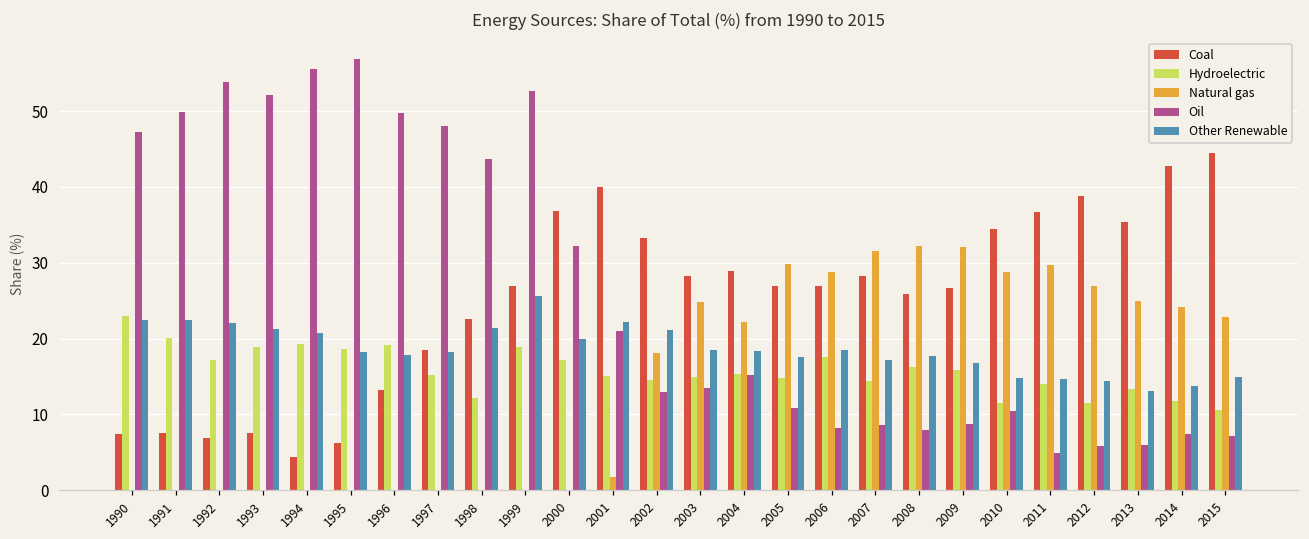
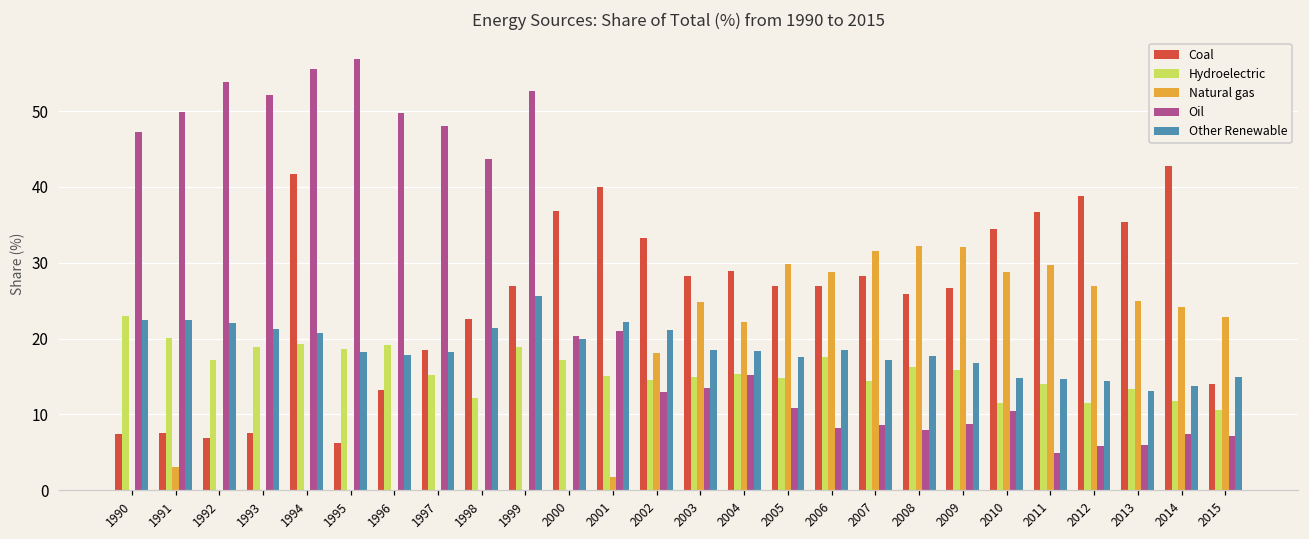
  {
    "Coal": {
      "1990": 7,
      "1991": 8,
      "1992": 7,
      "1993": 8,
-     "1994": 4,
+     "1994": 42,
      "1995": 6,
      "1996": 13,
      "1997": 19,
      "1998": 23,
      "1999": 27,
      "2000": 37,
      "2001": 40,
      "2002": 33,
      "2003": 28,
      "2004": 29,
      "2005": 27,
      "2006": 27,
      "2007": 28,
      "2008": 26,
      "2009": 27,
      "2010": 34,
      "2011": 37,
      "2012": 39,
      "2013": 35,
      "2014": 43,
-     "2015": 45
+     "2015": 14
    },
    "Hydroelectric": {
      "1990": 23,
      "1991": 20,
      "1992": 17,
      "1993": 19,
      "1994": 19,
      "1995": 19,
      "1996": 19,
      "1997": 15,
      "1998": 12,
      "1999": 19,
      "2000": 17,
      "2001": 15,
      "2002": 15,
      "2003": 15,
      "2004": 15,
      "2005": 15,
      "2006": 18,
      "2007": 14,
      "2008": 16,
      "2009": 16,
      "2010": 12,
      "2011": 14,
      "2012": 11,
      "2013": 13,
      "2014": 12,
      "2015": 11
    },
    "Natural gas": {
      "1990": 0,
-     "1991": 0,
+     "1991": 3,
      "1992": 0,
      "1993": 0,
      "2001": 2,
      "2002": 18,
      "2003": 25,
      "2004": 22,
      "2005": 30,
      "2006": 29,
      "2007": 32,
      "2008": 32,
      "2009": 32,
      "2010": 29,
      "2011": 30,
      "2012": 27,
      "2013": 25,
      "2014": 24,
      "2015": 23
    },
    "Oil": {
      "1990": 47,
      "1991": 50,
      "1992": 54,
      "1993": 52,
      "1994": 56,
      "1995": 57,
      "1996": 50,
      "1997": 48,
      "1998": 44,
      "1999": 53,
-     "2000": 32,
+     "2000": 20,
      "2001": 21,
      "2002": 13,
      "2003": 14,
      "2004": 15,
      "2005": 11,
      "2006": 8,
      "2007": 9,
      "2008": 8,
      "2009": 9,
      "2010": 10,
      "2011": 5,
      "2012": 6,
      "2013": 6,
      "2014": 7,
      "2015": 7
    },
    "Other Renewable": {
      "1990": 22,
      "1991": 22,
      "1992": 22,
      "1993": 21,
      "1994": 21,
      "1995": 18,
      "1996": 18,
      "1997": 18,
      "1998": 21,
      "1999": 26,
      "2000": 20,
      "2001": 22,
      "2002": 21,
      "2003": 19,
      "2004": 18,
      "2005": 18,
      "2006": 19,
      "2007": 17,
      "2008": 18,
      "2009": 17,
      "2010": 15,
      "2011": 15,
      "2012": 14,
      "2013": 13,
      "2014": 14,
      "2015": 15
    }
  }
